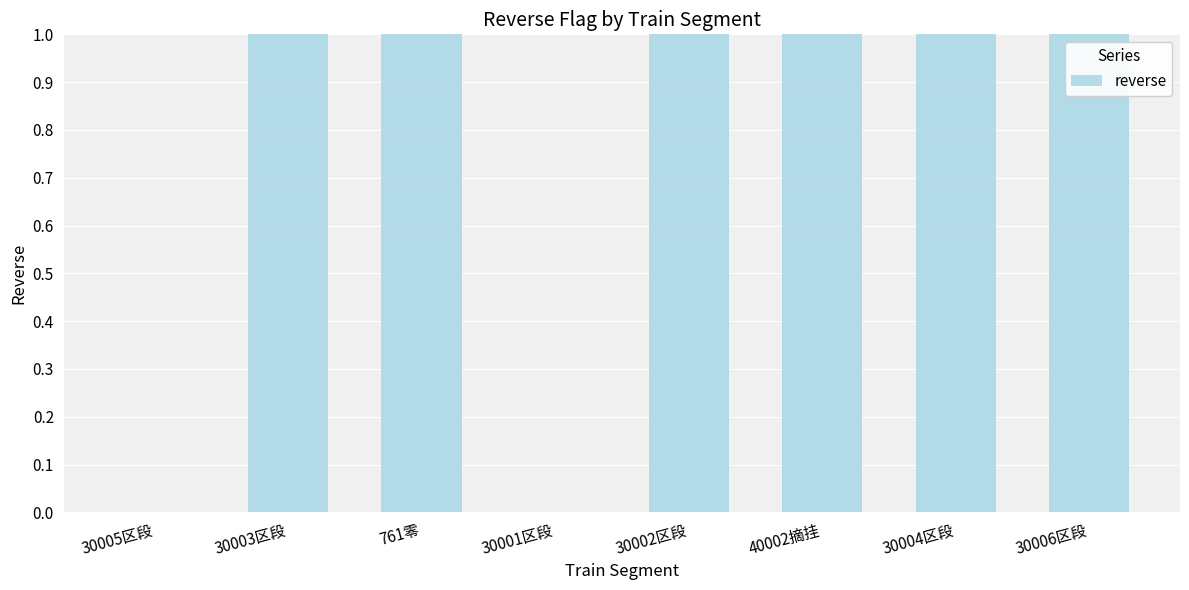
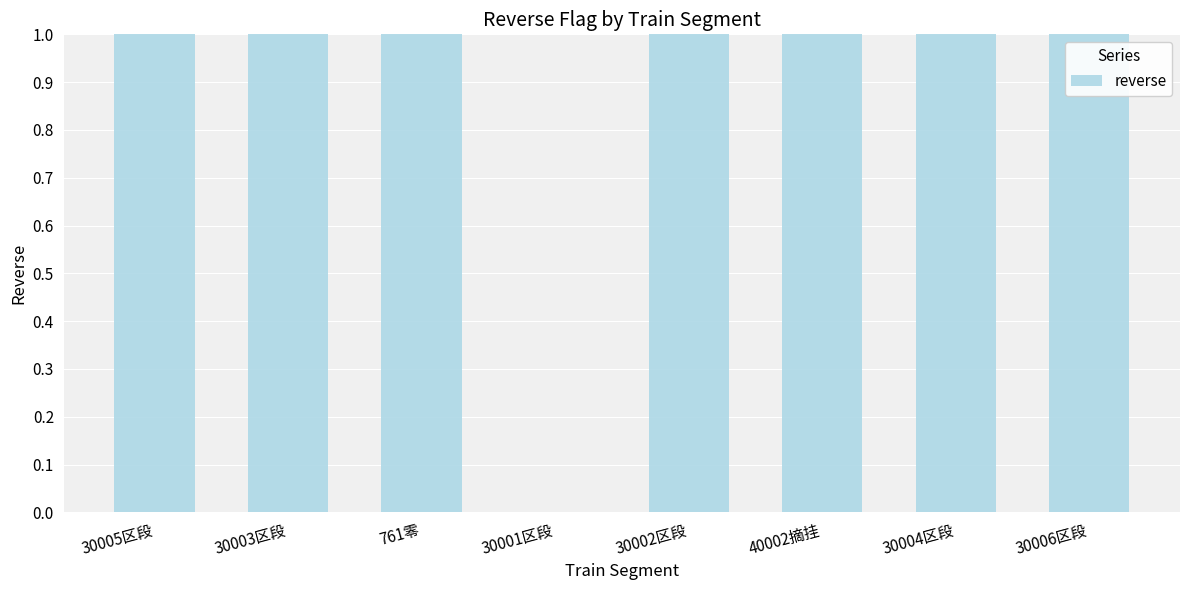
  {
-   "30005区段": 0,
+   "30005区段": 1,
    "30003区段": 1,
    "761零": 1,
    "30001区段": 0,
    "30002区段": 1,
    "40002摘挂": 1,
    "30004区段": 1,
    "30006区段": 1
  }
